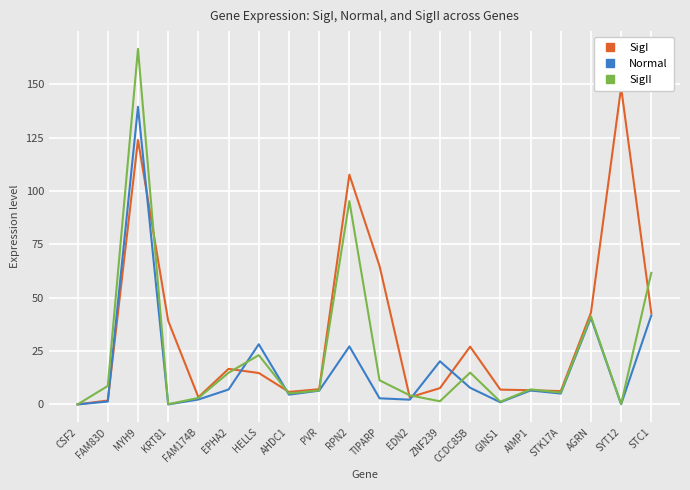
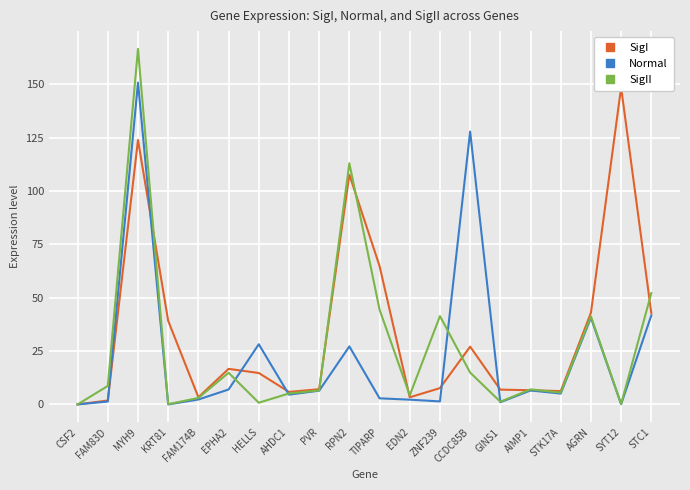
  {
    "SigI": {
      "MYH9": 124,
      "KRT81": 39,
      "EPHA2": 17,
      "HELLS": 15,
      "RPN2": 108,
      "TIPARP": 65,
      "ZNF239": 8,
      "CCDC85B": 27,
      "GINS1": 7,
      "AGRN": 43
    },
    "Normal": {
-     "MYH9": 139,
+     "MYH9": 151,
      "EPHA2": 7,
      "HELLS": 28,
      "RPN2": 27,
      "TIPARP": 3,
-     "ZNF239": 20,
-     "CCDC85B": 8
+     "ZNF239": 1,
+     "CCDC85B": 128
    },
    "SigII": {
      "FAM83D": 9,
      "MYH9": 167,
      "EPHA2": 15,
-     "HELLS": 23,
-     "RPN2": 95,
-     "TIPARP": 11,
-     "ZNF239": 1,
+     "HELLS": 1,
+     "RPN2": 113,
+     "TIPARP": 44,
+     "ZNF239": 41,
      "CCDC85B": 15,
-     "STC1": 62
+     "STC1": 52
    }
  }
